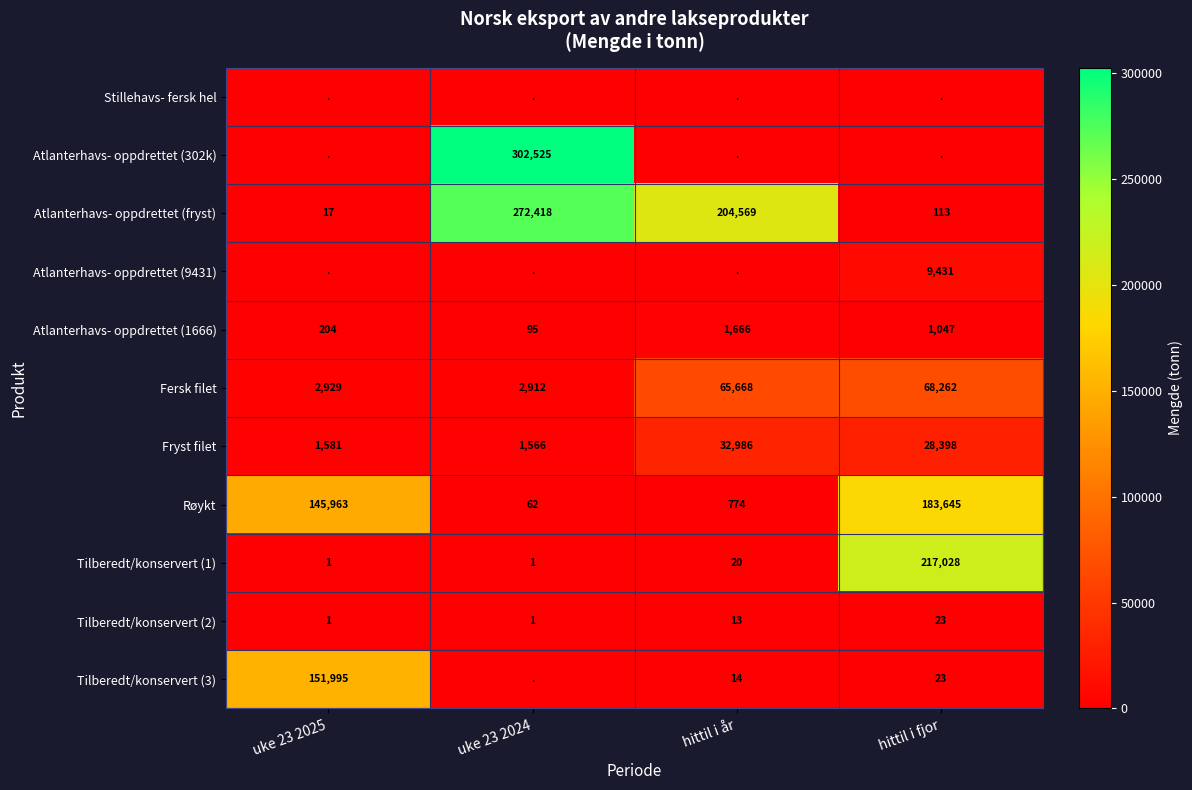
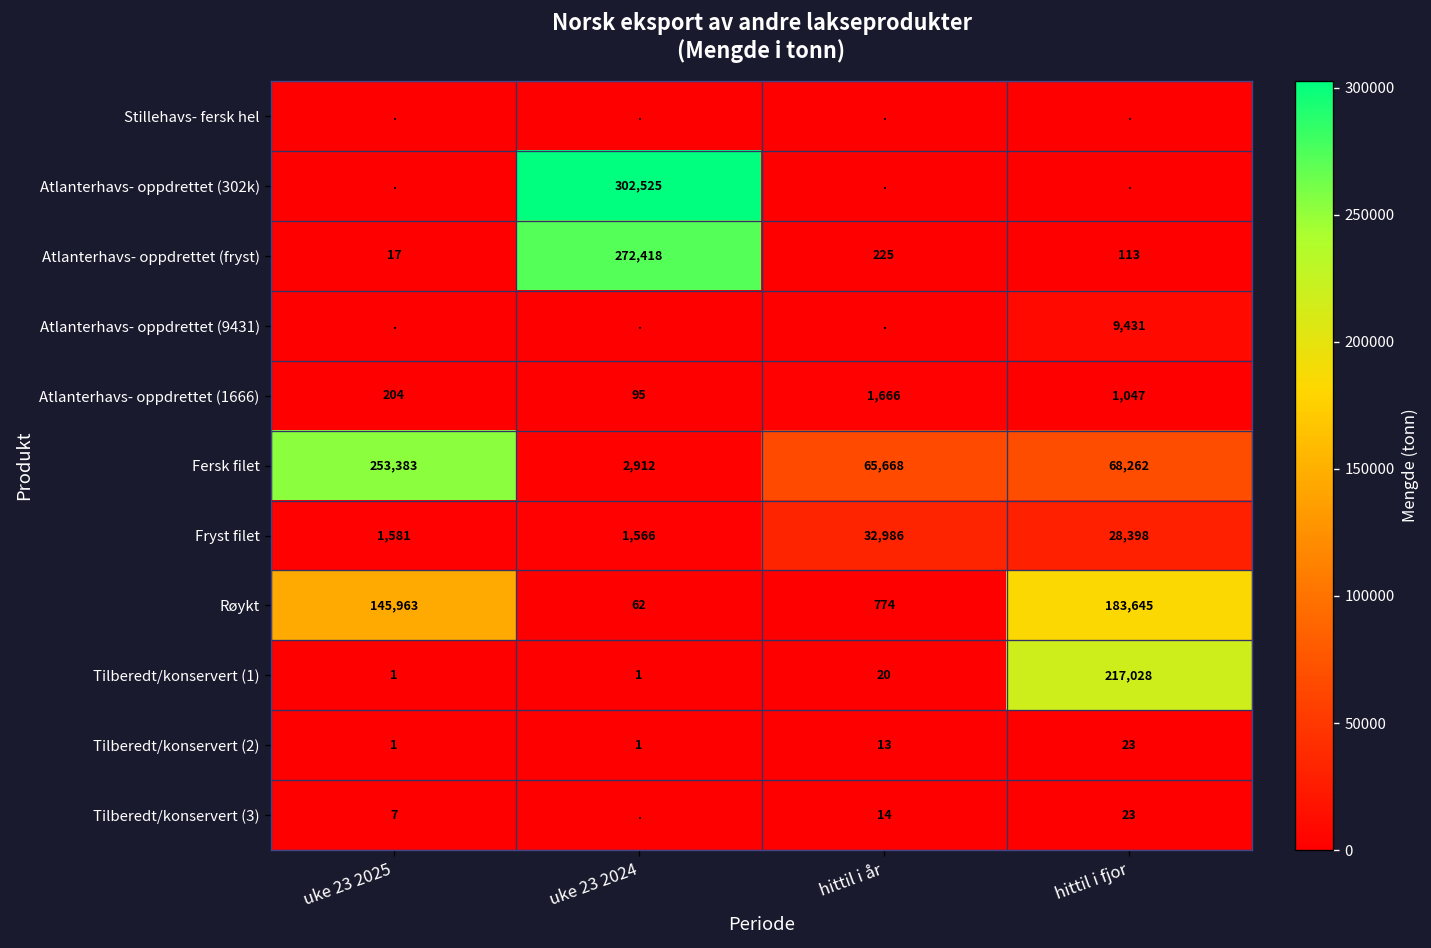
  {
    "Atlanterhavs- oppdrettet (302k)": {
      "uke 23 2024": "302,525"
    },
    "Atlanterhavs- oppdrettet (fryst)": {
      "uke 23 2025": "17",
      "uke 23 2024": "272,418",
-     "hittil i år": "204,569",
+     "hittil i år": "225",
      "hittil i fjor": "113"
    },
    "Atlanterhavs- oppdrettet (9431)": {
      "hittil i fjor": "9,431"
    },
    "Atlanterhavs- oppdrettet (1666)": {
      "uke 23 2025": "204",
      "uke 23 2024": "95",
      "hittil i år": "1,666",
      "hittil i fjor": "1,047"
    },
    "Fersk filet": {
-     "uke 23 2025": "2,929",
+     "uke 23 2025": "253,383",
      "uke 23 2024": "2,912",
      "hittil i år": "65,668",
      "hittil i fjor": "68,262"
    },
    "Fryst filet": {
      "uke 23 2025": "1,581",
      "uke 23 2024": "1,566",
      "hittil i år": "32,986",
      "hittil i fjor": "28,398"
    },
    "Røykt": {
      "uke 23 2025": "145,963",
      "uke 23 2024": "62",
      "hittil i år": "774",
      "hittil i fjor": "183,645"
    },
    "Tilberedt/konservert (1)": {
      "uke 23 2025": "1",
      "uke 23 2024": "1",
      "hittil i år": "20",
      "hittil i fjor": "217,028"
    },
    "Tilberedt/konservert (2)": {
      "uke 23 2025": "1",
      "uke 23 2024": "1",
      "hittil i år": "13",
      "hittil i fjor": "23"
    },
    "Tilberedt/konservert (3)": {
-     "uke 23 2025": "151,995",
+     "uke 23 2025": "7",
      "hittil i år": "14",
      "hittil i fjor": "23"
    }
  }
